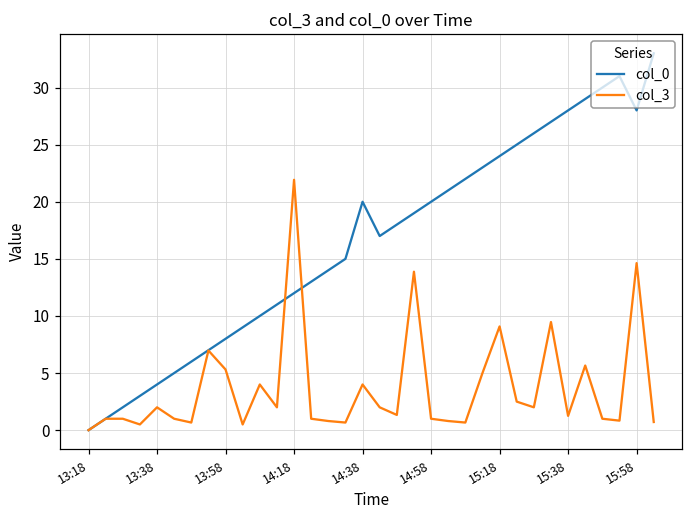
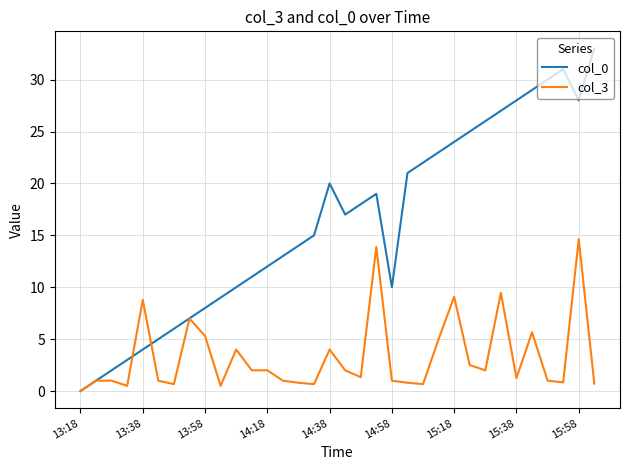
  {
    "col_0": {
      "13:38": 4,
      "13:58": 8,
      "14:18": 12,
      "14:38": 20,
-     "14:58": 20,
+     "14:58": 10,
      "15:18": 24,
      "15:38": 28,
      "15:58": 28
    },
    "col_3": {
-     "13:38": 2.0,
+     "13:38": 8.8,
      "13:58": 5.3,
-     "14:18": 21.9,
+     "14:18": 2.0,
      "14:38": 4.0,
      "14:58": 1.0,
      "15:18": 9.1,
      "15:38": 1.3,
      "15:58": 14.6
    }
  }
